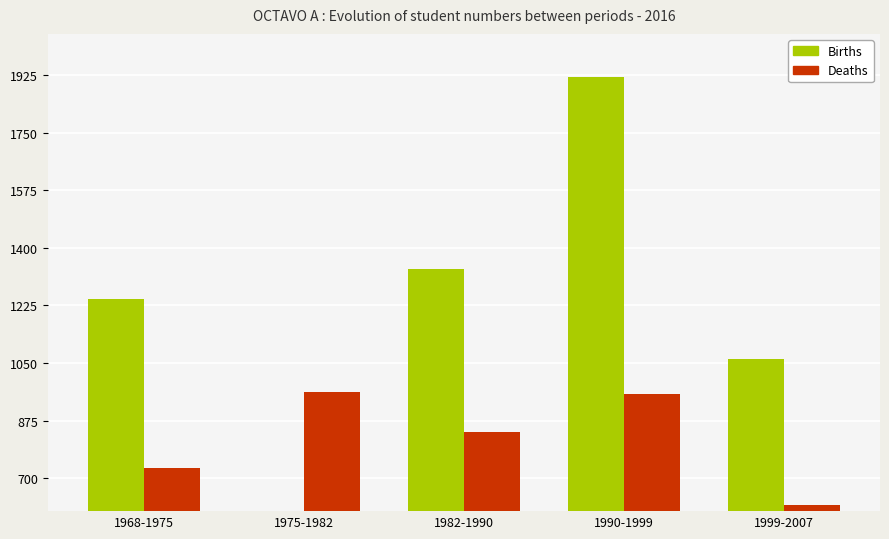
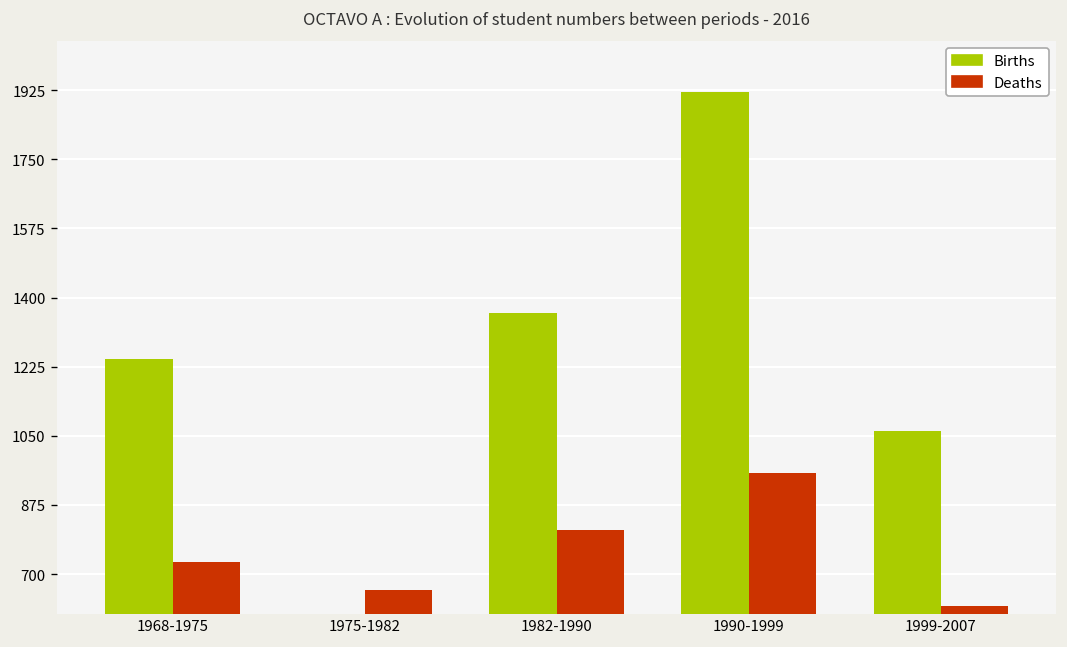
  {
    "Births": {
      "1968-1975": 1250,
-     "1982-1990": 1340,
+     "1982-1990": 1360,
      "1990-1999": 1920,
      "1999-2007": 1060
    },
    "Deaths": {
      "1968-1975": 730,
-     "1975-1982": 960,
-     "1982-1990": 840,
+     "1975-1982": 660,
+     "1982-1990": 810,
      "1990-1999": 960,
      "1999-2007": 620
    }
  }
